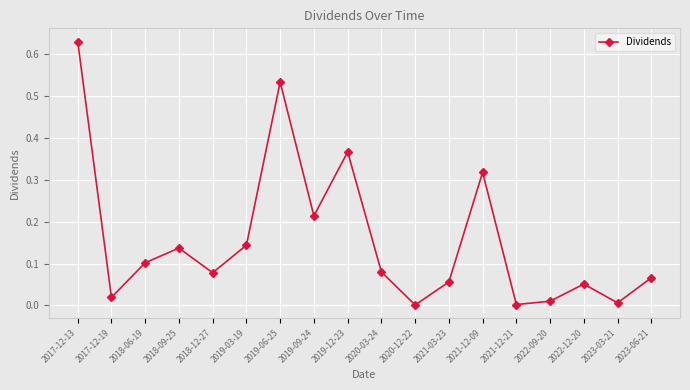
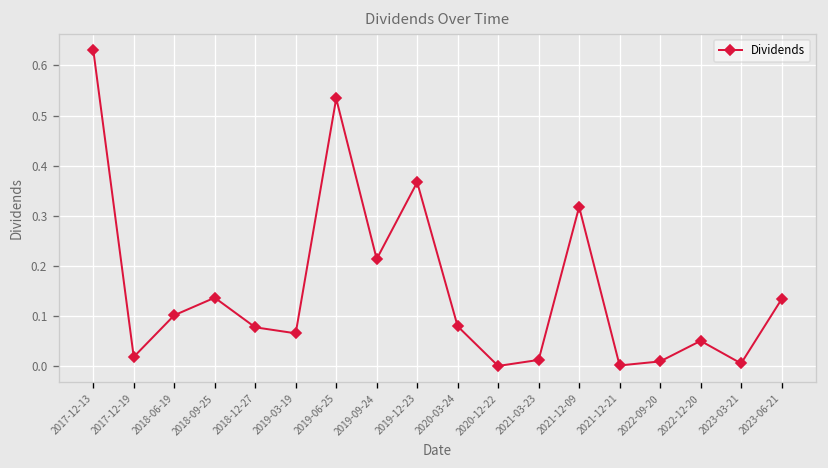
  {
    "2017-12-13": 0.63,
    "2017-12-19": 0.02,
    "2018-06-19": 0.10,
    "2018-09-25": 0.14,
    "2018-12-27": 0.08,
-   "2019-03-19": 0.14,
+   "2019-03-19": 0.07,
    "2019-06-25": 0.53,
    "2019-09-24": 0.21,
    "2019-12-23": 0.37,
    "2020-03-24": 0.08,
    "2020-12-22": 0.00,
-   "2021-03-23": 0.06,
+   "2021-03-23": 0.01,
    "2021-12-09": 0.32,
    "2021-12-21": 0.00,
    "2022-09-20": 0.01,
    "2022-12-20": 0.05,
    "2023-03-21": 0.01,
-   "2023-06-21": 0.07
+   "2023-06-21": 0.13
  }
